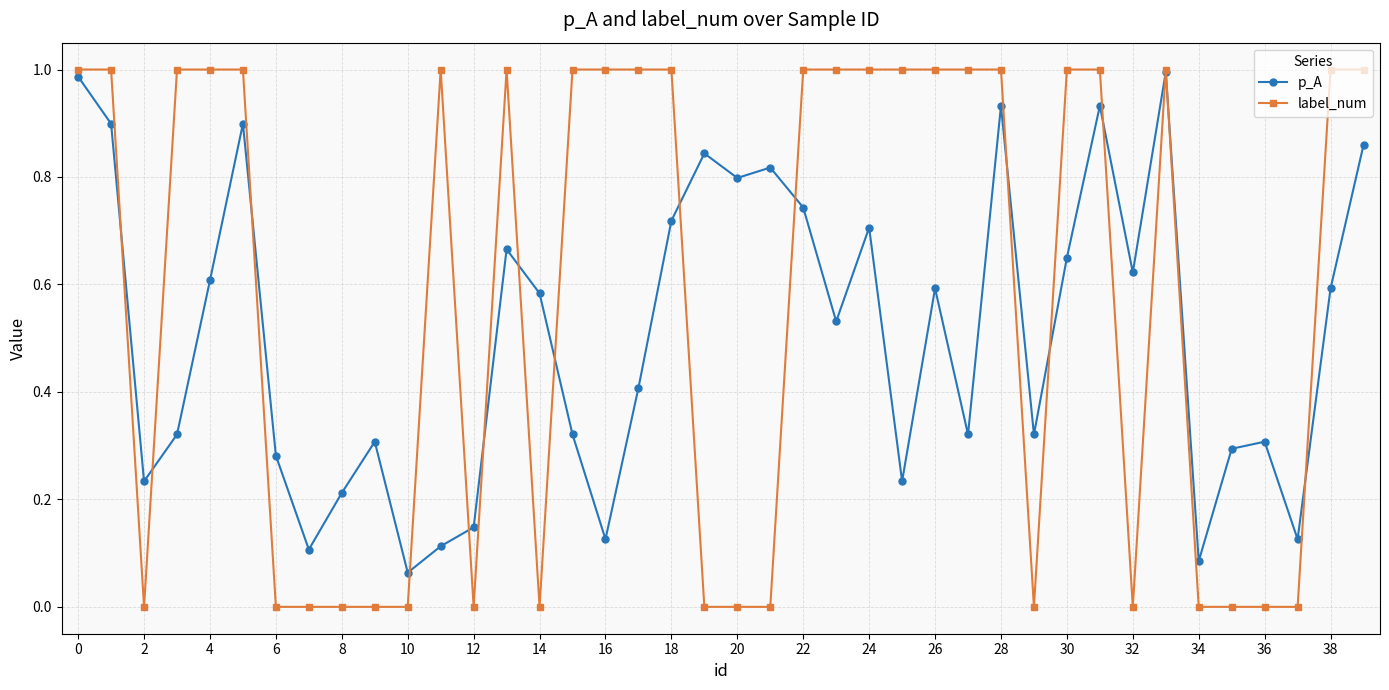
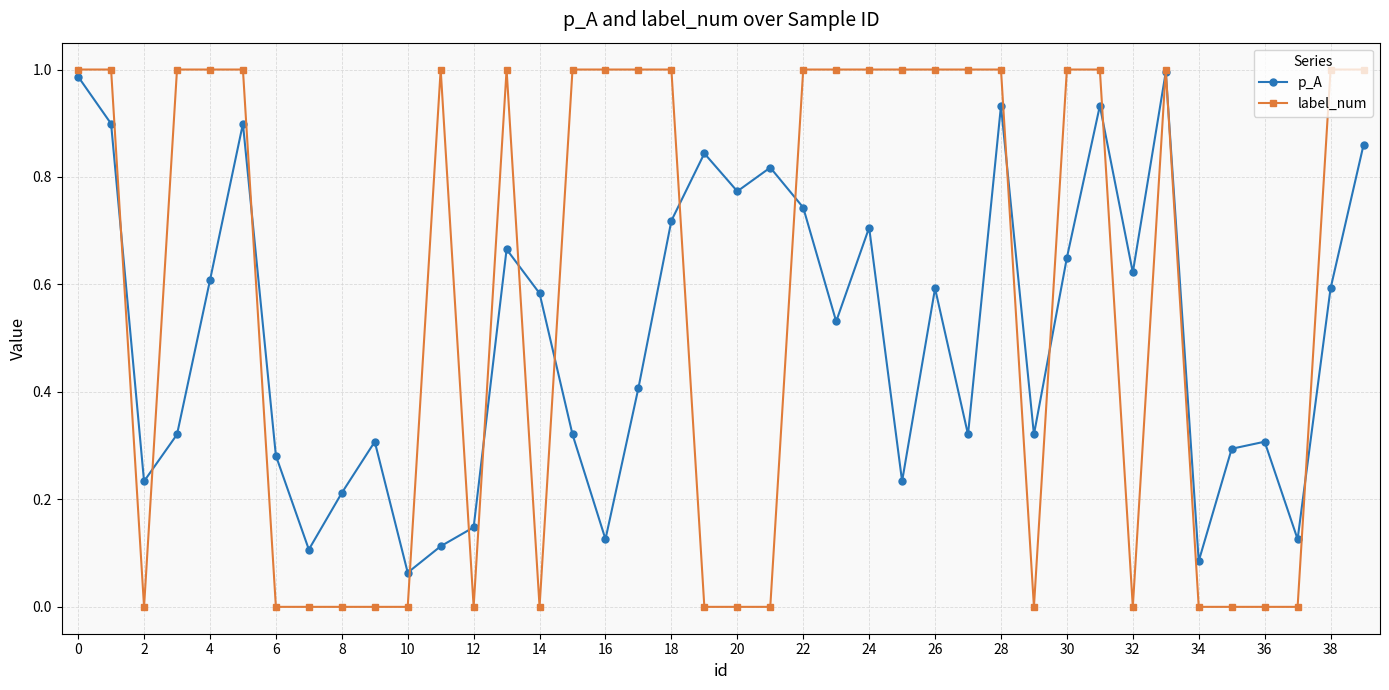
  {
    "p_A": {
      "0": 0.99,
      "2": 0.23,
      "4": 0.61,
      "6": 0.28,
      "8": 0.21,
      "10": 0.06,
      "12": 0.15,
      "14": 0.58,
      "16": 0.13,
      "18": 0.72,
-     "20": 0.80,
+     "20": 0.77,
      "22": 0.74,
      "24": 0.71,
      "26": 0.59,
      "28": 0.93,
      "30": 0.65,
      "32": 0.62,
      "34": 0.09,
      "36": 0.31,
      "38": 0.59
    },
    "label_num": {
      "0": 1.00,
      "2": 0.00,
      "4": 1.00,
      "6": 0.00,
      "8": 0.00,
      "10": 0.00,
      "12": 0.00,
      "14": 0.00,
      "16": 1.00,
      "18": 1.00,
      "20": 0.00,
      "22": 1.00,
      "24": 1.00,
      "26": 1.00,
      "28": 1.00,
      "30": 1.00,
      "32": 0.00,
      "34": 0.00,
      "36": 0.00
    }
  }
